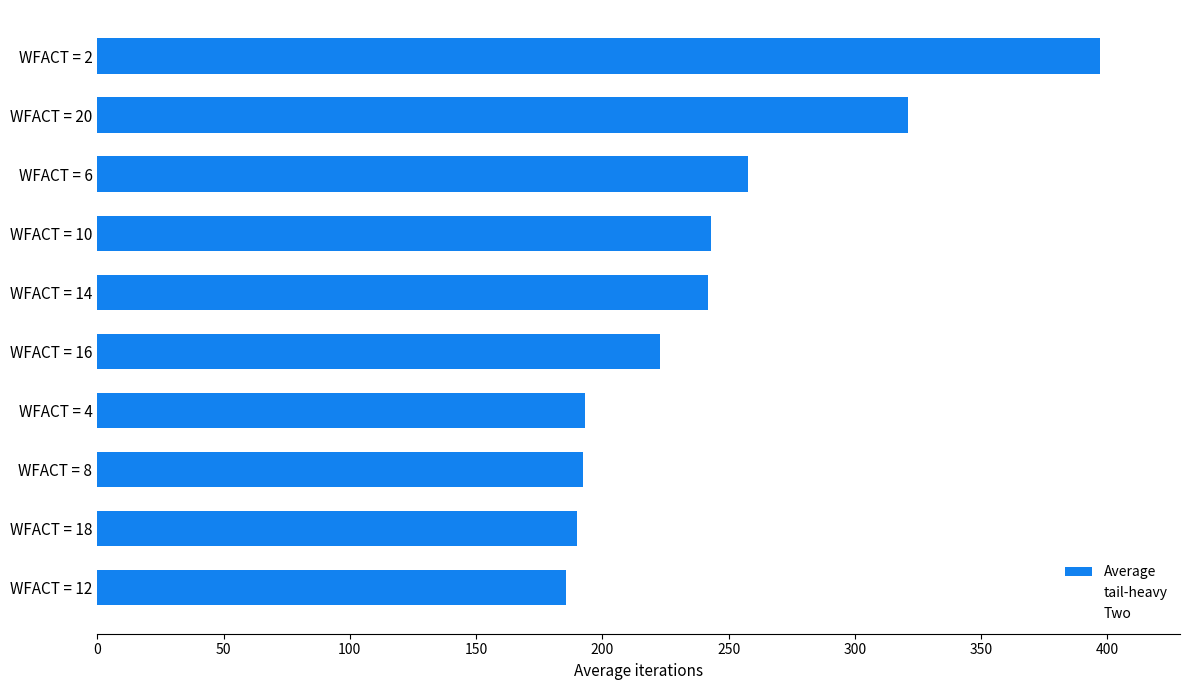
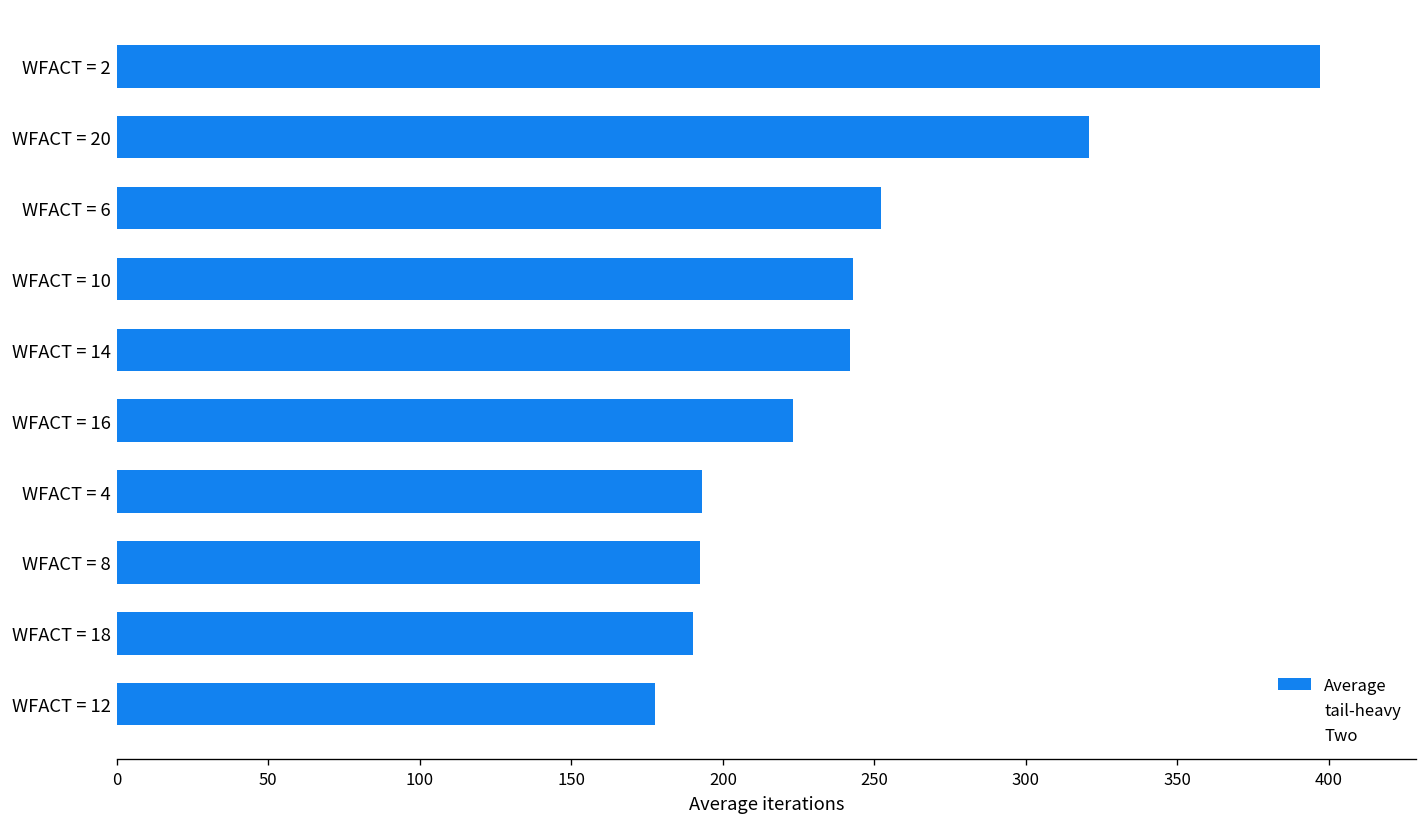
  {
    "Average": {
      "WFACT = 2": 397,
      "WFACT = 20": 321,
-     "WFACT = 6": 258,
+     "WFACT = 6": 252,
      "WFACT = 10": 243,
      "WFACT = 14": 242,
      "WFACT = 16": 223,
      "WFACT = 4": 193,
      "WFACT = 8": 193,
      "WFACT = 18": 190,
-     "WFACT = 12": 186
+     "WFACT = 12": 178
    }
  }
